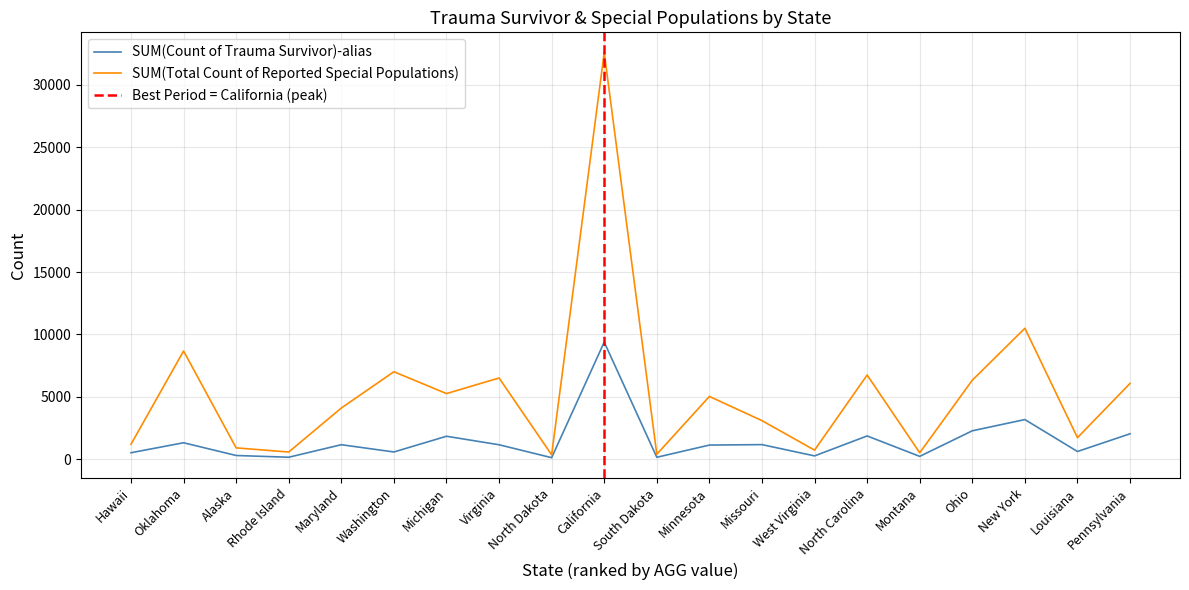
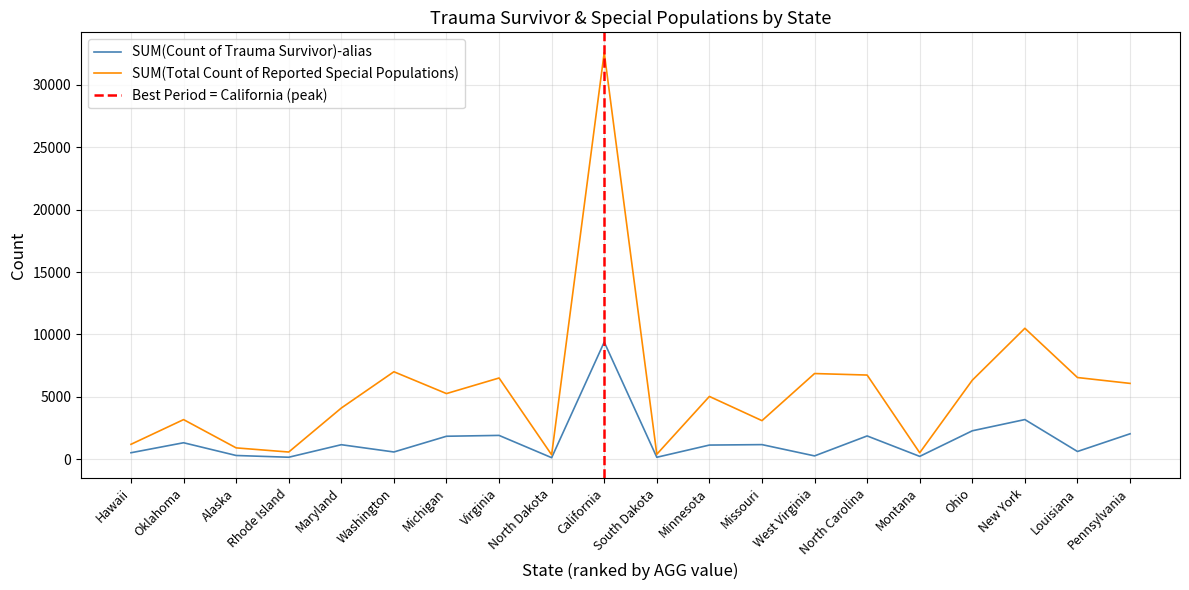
  {
    "SUM(Count of Trauma Survivor)-alias": {
      "Hawaii": 500,
      "Oklahoma": 1300,
      "Alaska": 300,
      "Rhode Island": 200,
      "Maryland": 1200,
      "Washington": 600,
      "Michigan": 1900,
-     "Virginia": 1200,
+     "Virginia": 1900,
      "North Dakota": 100,
      "California": 9400,
      "South Dakota": 200,
      "Minnesota": 1100,
      "Missouri": 1200,
      "West Virginia": 300,
      "North Carolina": 1900,
      "Montana": 200,
      "Ohio": 2300,
      "New York": 3200,
      "Louisiana": 600,
      "Pennsylvania": 2000
    },
    "SUM(Total Count of Reported Special Populations)": {
      "Hawaii": 1200,
-     "Oklahoma": 8700,
+     "Oklahoma": 3200,
      "Alaska": 900,
      "Rhode Island": 600,
      "Maryland": 4100,
      "Washington": 7000,
      "Michigan": 5300,
      "Virginia": 6500,
      "North Dakota": 400,
      "California": 32600,
      "South Dakota": 400,
      "Minnesota": 5000,
      "Missouri": 3100,
-     "West Virginia": 700,
+     "West Virginia": 6900,
      "North Carolina": 6800,
      "Montana": 500,
      "Ohio": 6300,
      "New York": 10500,
-     "Louisiana": 1700,
+     "Louisiana": 6600,
      "Pennsylvania": 6100
    }
  }
